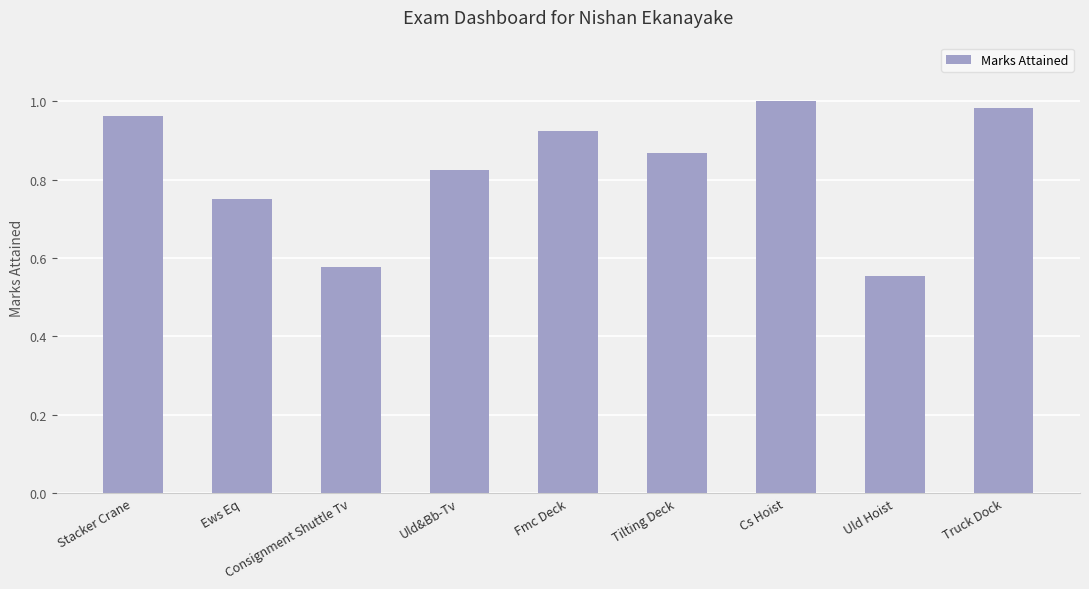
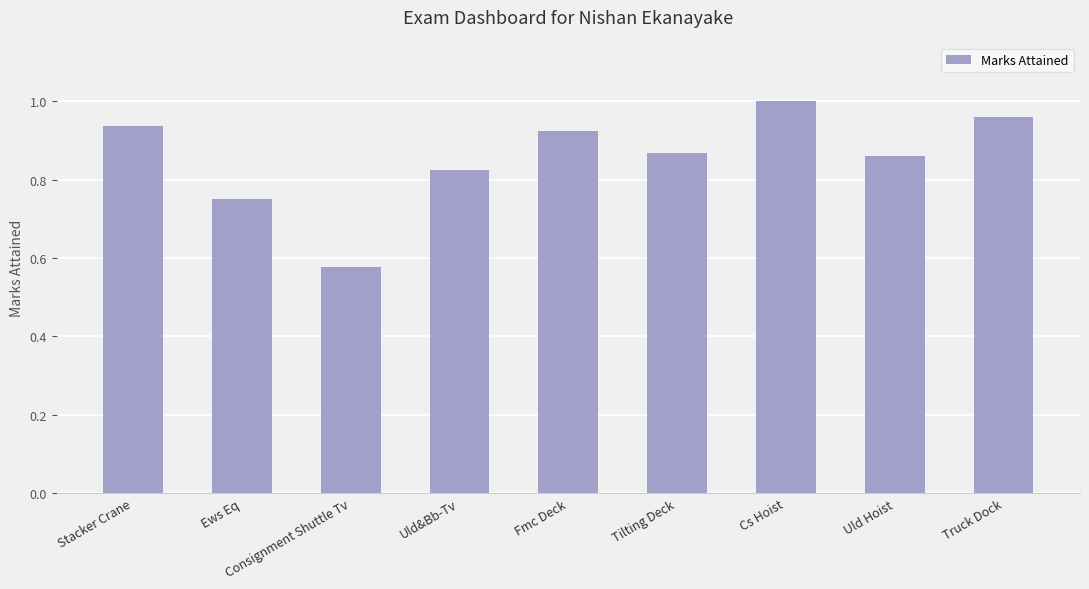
  {
-   "Stacker Crane": 0.96,
+   "Stacker Crane": 0.94,
    "Ews Eq": 0.75,
    "Consignment Shuttle Tv": 0.58,
    "Uld&Bb-Tv": 0.82,
    "Fmc Deck": 0.92,
    "Tilting Deck": 0.87,
    "Cs Hoist": 1.00,
-   "Uld Hoist": 0.55,
-   "Truck Dock": 0.98
+   "Uld Hoist": 0.86,
+   "Truck Dock": 0.96
  }
